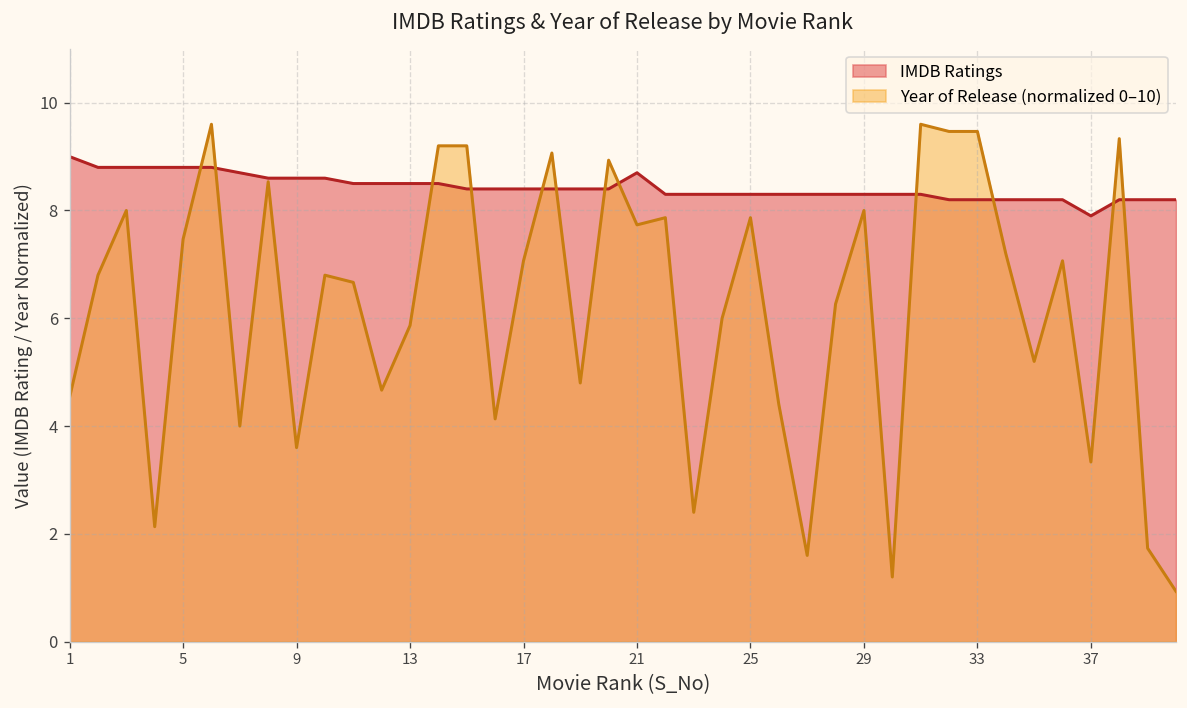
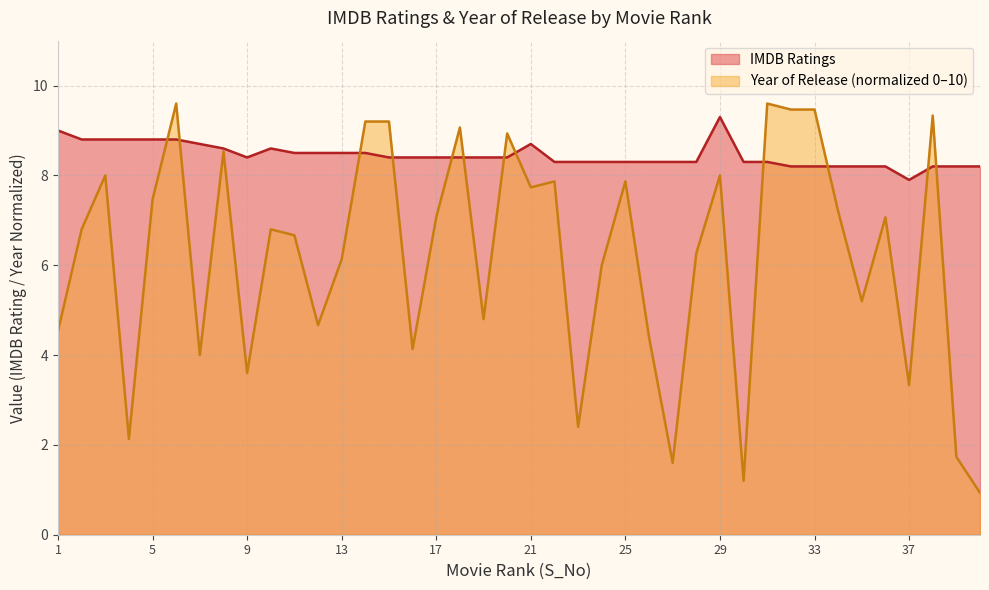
  {
    "IMDB Ratings": {
      "1": 9.0,
      "5": 8.8,
-     "9": 8.6,
+     "9": 8.4,
      "13": 8.5,
      "17": 8.4,
      "21": 8.7,
      "25": 8.3,
-     "29": 8.3,
+     "29": 9.3,
      "33": 8.2,
      "37": 7.9
    },
    "Year of Release (normalized 0–10)": {
      "1": 4.5,
      "5": 7.5,
      "9": 3.6,
-     "13": 5.9,
+     "13": 6.1,
      "17": 7.1,
      "21": 7.7,
      "25": 7.9,
      "29": 8.0,
      "33": 9.5,
      "37": 3.3
    }
  }
